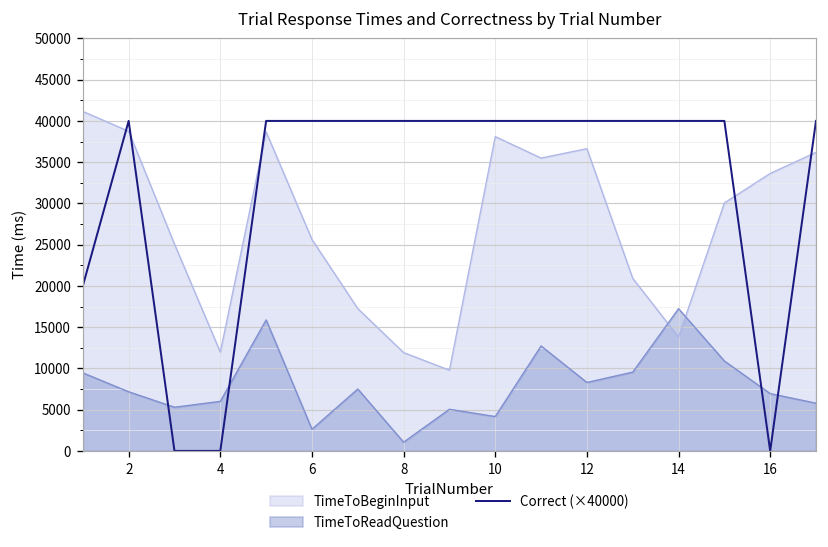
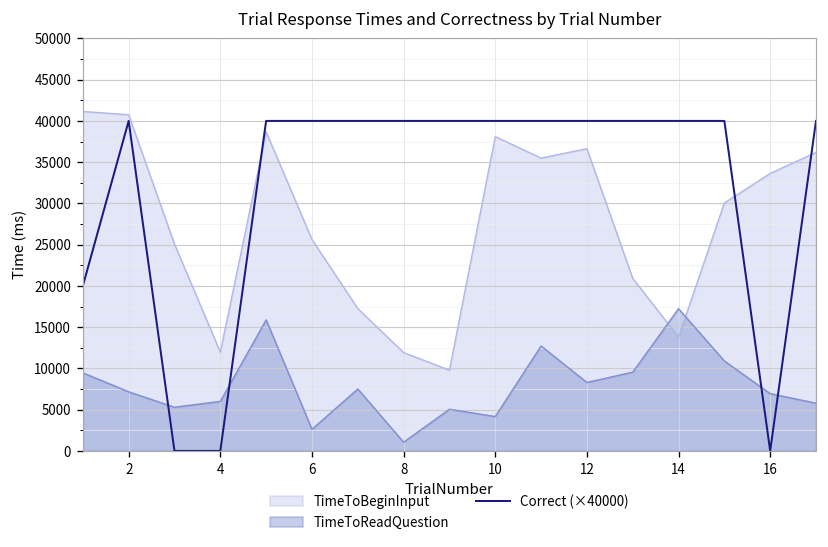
  {
    "TimeToBeginInput": {
-     "2": 39000,
+     "2": 41000,
      "4": 12000,
      "6": 26000,
      "8": 12000,
      "10": 38000,
      "12": 37000,
      "14": 14000,
      "16": 34000
    },
    "TimeToReadQuestion": {
      "2": 7000,
      "4": 6000,
      "6": 3000,
      "8": 1000,
      "10": 4000,
      "12": 8000,
      "14": 17000,
      "16": 7000
    },
    "Correct (×40000)": {
      "2": 40000,
      "4": 0,
      "6": 40000,
      "8": 40000,
      "10": 40000,
      "12": 40000,
      "14": 40000,
      "16": 0
    }
  }
